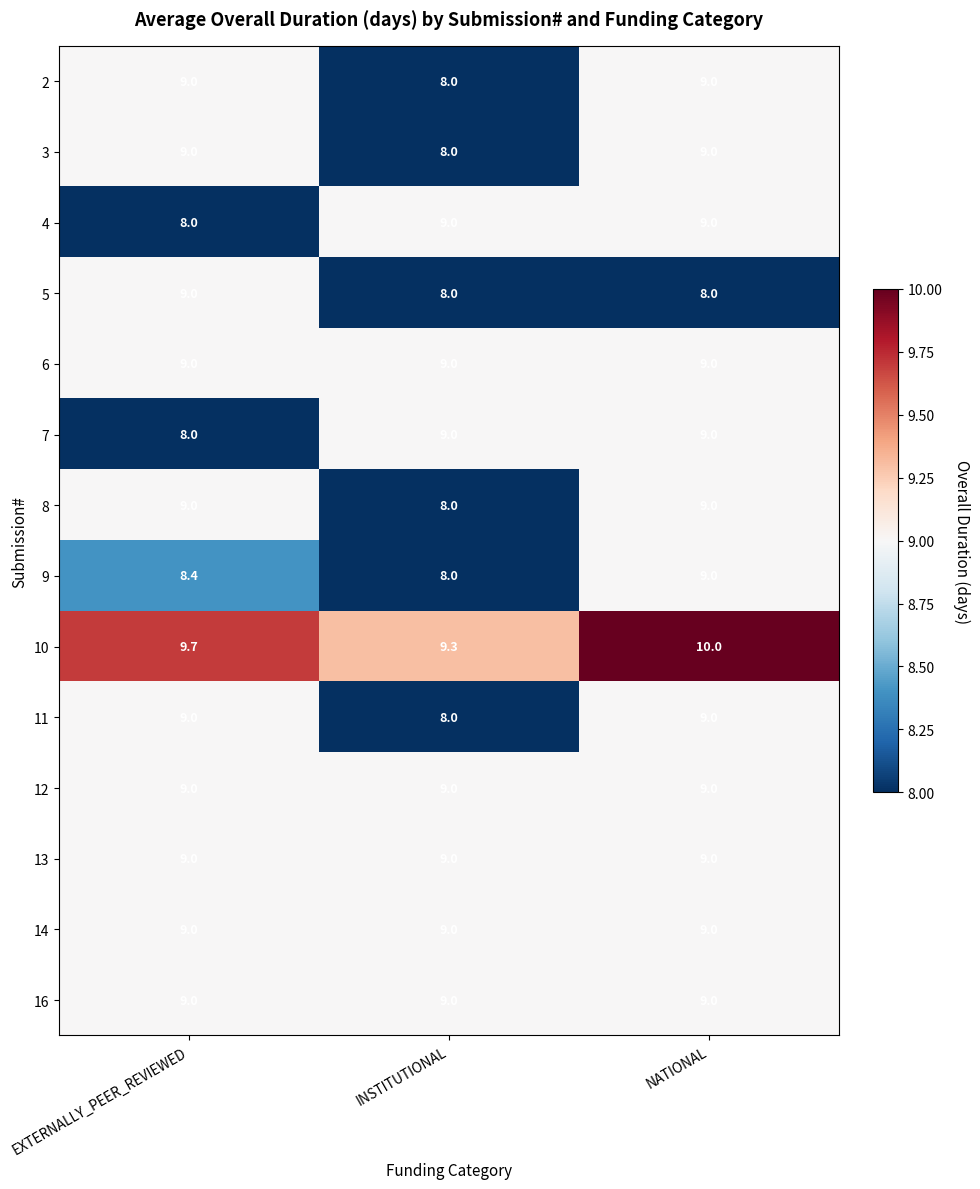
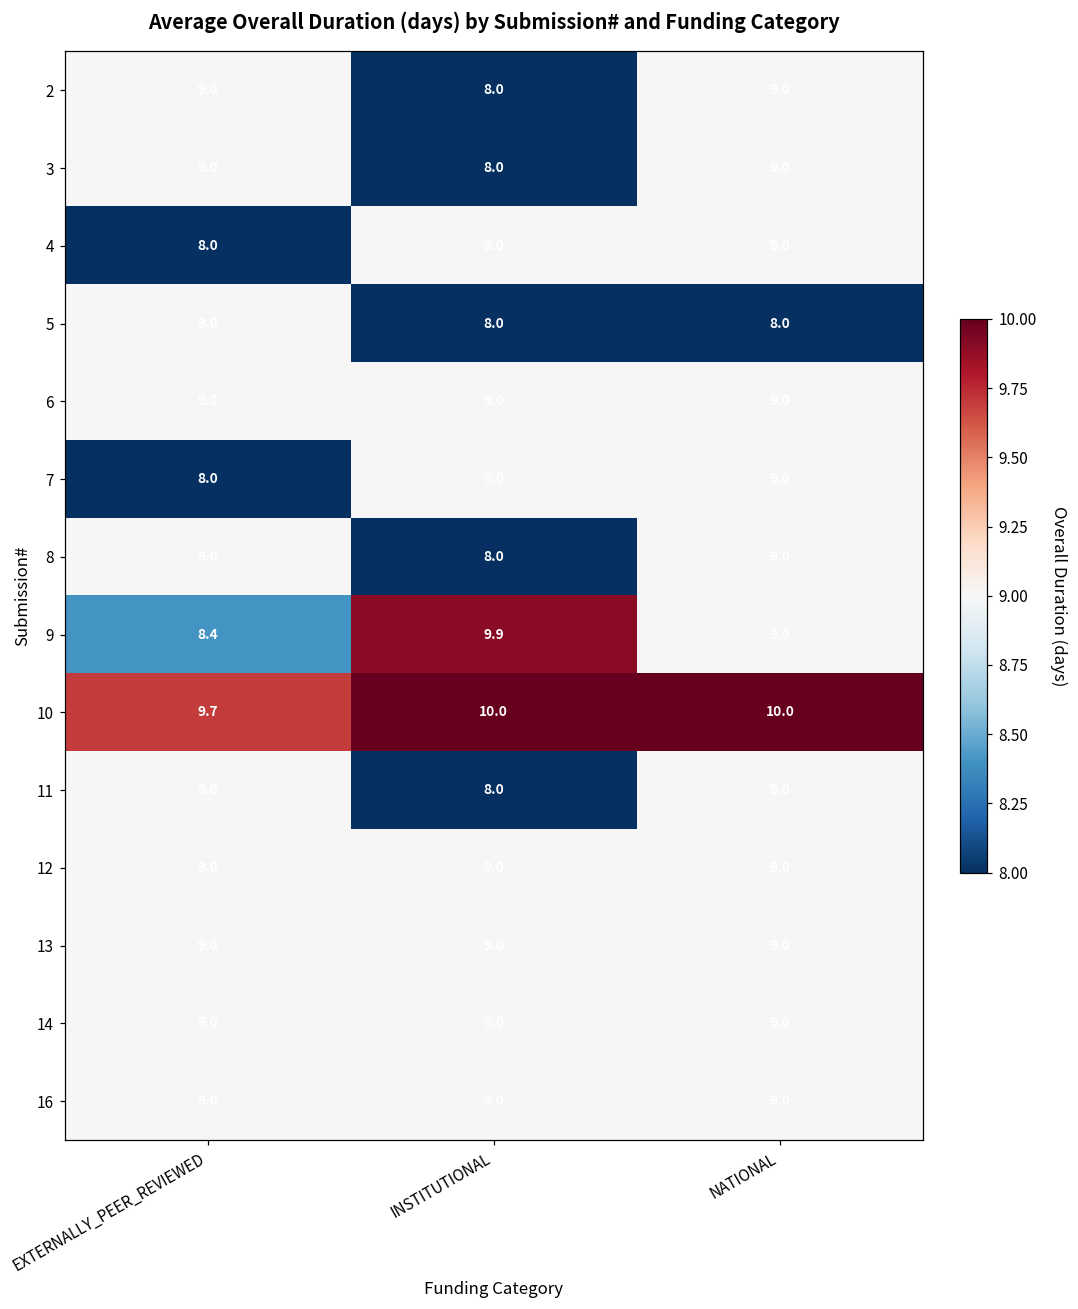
  {
    "2": {
      "INSTITUTIONAL": 8.0
    },
    "3": {
      "INSTITUTIONAL": 8.0
    },
    "4": {
      "EXTERNALLY_PEER_REVIEWED": 8.0
    },
    "5": {
      "INSTITUTIONAL": 8.0,
      "NATIONAL": 8.0
    },
    "7": {
      "EXTERNALLY_PEER_REVIEWED": 8.0
    },
    "8": {
      "INSTITUTIONAL": 8.0
    },
    "9": {
      "EXTERNALLY_PEER_REVIEWED": 8.4,
-     "INSTITUTIONAL": 8.0
+     "INSTITUTIONAL": 9.9
    },
    "10": {
      "EXTERNALLY_PEER_REVIEWED": 9.7,
-     "INSTITUTIONAL": 9.3,
+     "INSTITUTIONAL": 10.0,
      "NATIONAL": 10.0
    },
    "11": {
      "INSTITUTIONAL": 8.0
    }
  }
